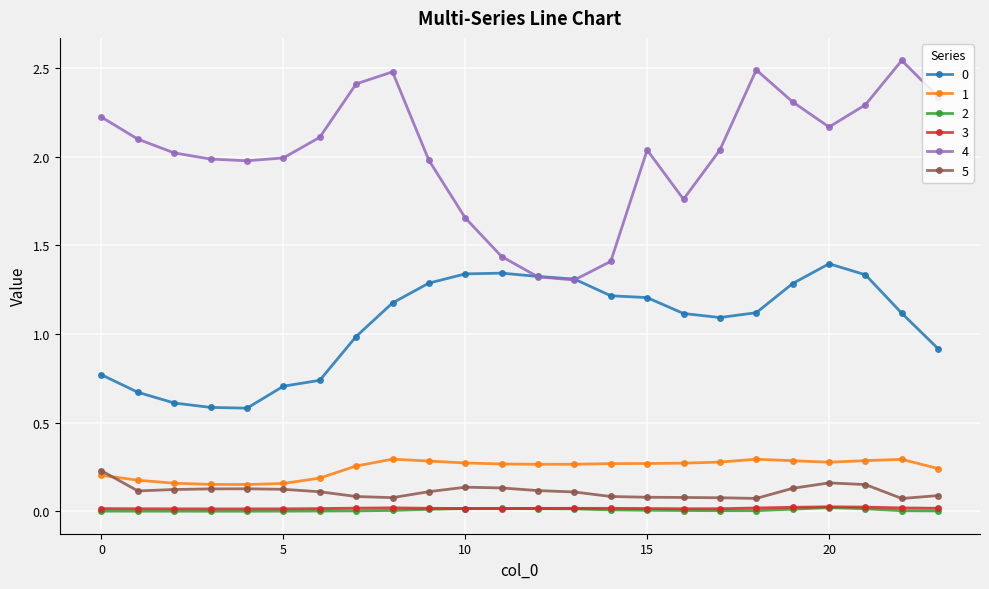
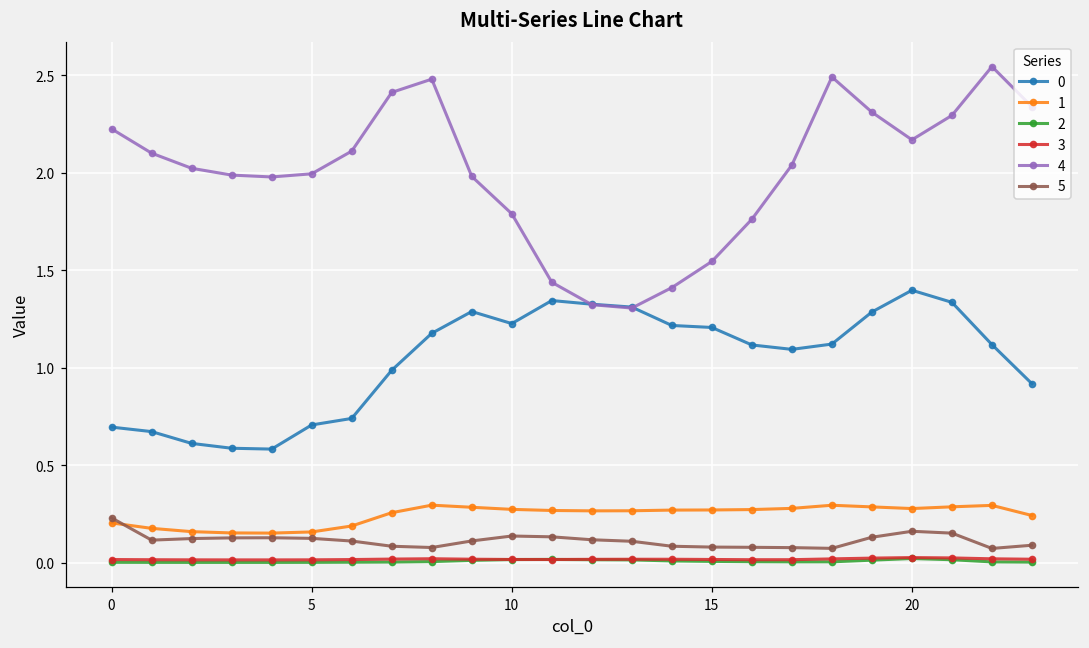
  {
    "0": {
-     "0": 0.77,
+     "0": 0.69,
      "5": 0.71,
-     "10": 1.34,
+     "10": 1.23,
      "15": 1.21,
      "20": 1.40
    },
    "1": {
      "0": 0.20,
      "5": 0.16,
      "10": 0.27,
      "15": 0.27,
      "20": 0.28
    },
    "4": {
      "0": 2.22,
      "5": 1.99,
-     "10": 1.65,
-     "15": 2.04,
+     "10": 1.79,
+     "15": 1.54,
      "20": 2.17
    },
    "5": {
      "0": 0.23,
      "5": 0.12,
      "10": 0.14,
      "15": 0.08,
      "20": 0.16
    }
  }
